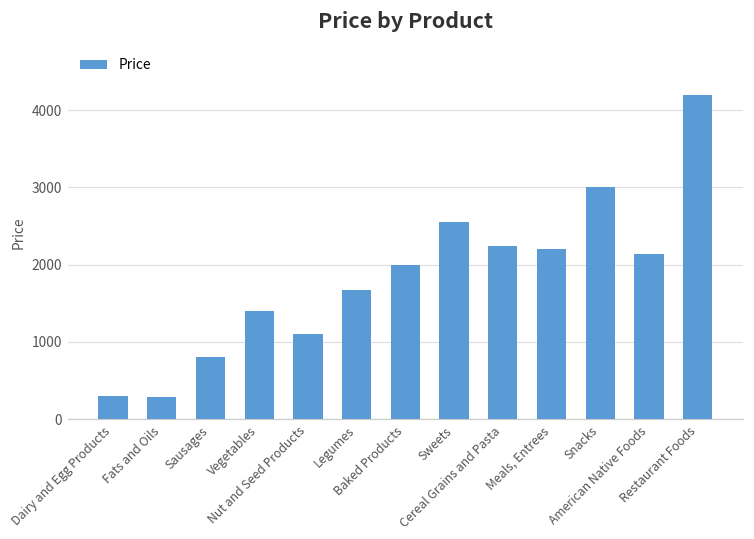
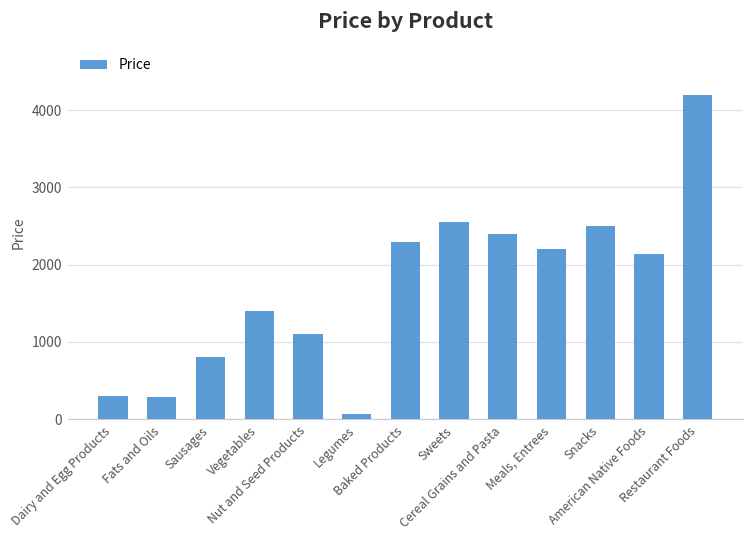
  {
    "Dairy and Egg Products": 300,
    "Fats and Oils": 300,
    "Sausages": 800,
    "Vegetables": 1400,
    "Nut and Seed Products": 1100,
-   "Legumes": 1700,
-   "Baked Products": 2000,
+   "Legumes": 100,
+   "Baked Products": 2300,
    "Sweets": 2600,
-   "Cereal Grains and Pasta": 2200,
+   "Cereal Grains and Pasta": 2400,
    "Meals, Entrees": 2200,
-   "Snacks": 3000,
+   "Snacks": 2500,
    "American Native Foods": 2100,
    "Restaurant Foods": 4200
  }
